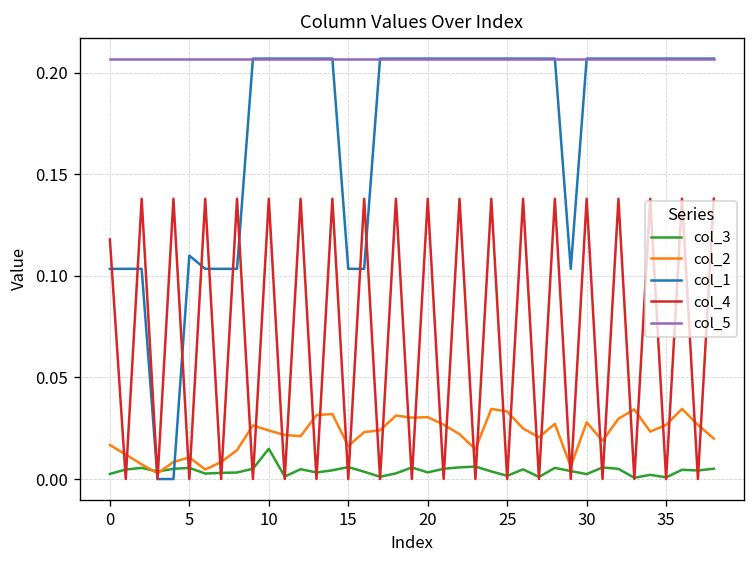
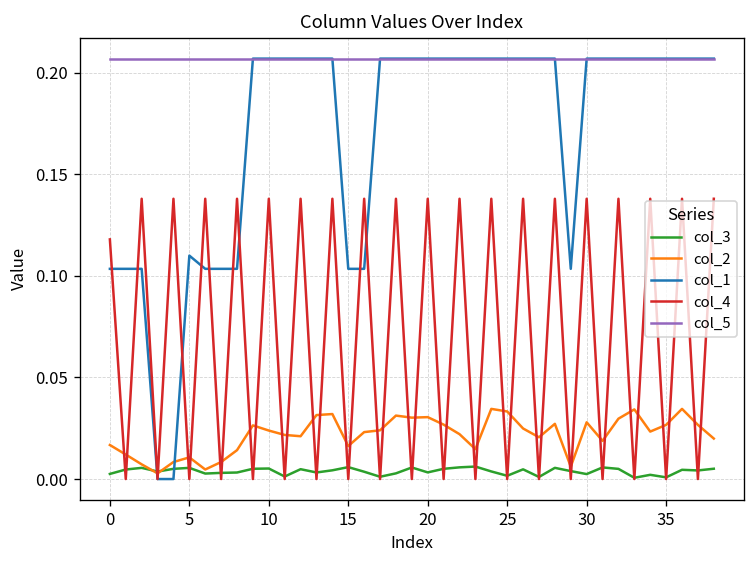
  {
    "col_3": {
      "0": 0.003,
      "5": 0.005,
-     "10": 0.015,
+     "10": 0.005,
      "15": 0.006,
      "20": 0.003,
      "25": 0.002,
      "30": 0.002
    },
    "col_2": {
      "0": 0.017,
      "5": 0.011,
      "10": 0.024,
      "15": 0.016,
      "20": 0.030,
      "25": 0.033,
      "30": 0.028,
      "35": 0.027
    },
    "col_1": {
      "0": 0.103,
      "5": 0.110,
      "15": 0.103
    },
    "col_4": {
      "0": 0.118,
      "5": 0.000,
      "10": 0.138,
      "15": 0.000,
      "20": 0.138,
      "25": 0.000,
      "30": 0.138
    },
    "col_5": {
      "0": 0.207,
      "5": 0.207,
      "15": 0.207
    }
  }
